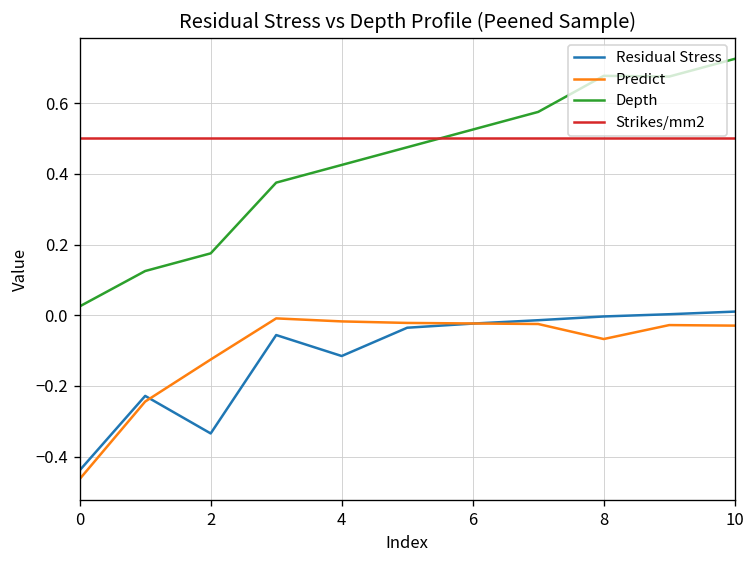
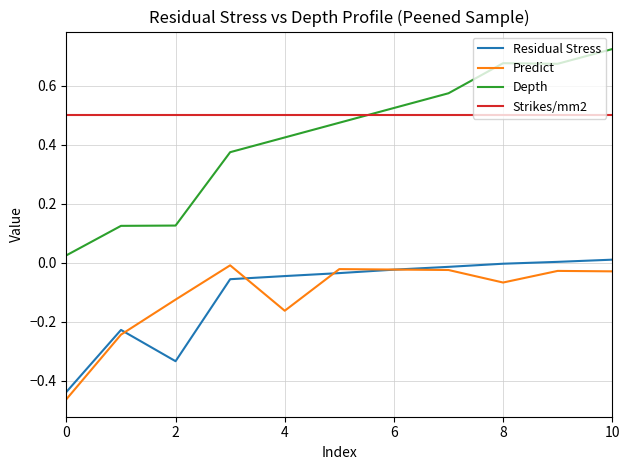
  {
    "Residual Stress": {
      "0": -0.44,
      "2": -0.33,
-     "4": -0.12,
+     "4": -0.05,
      "8": 0.00,
      "10": 0.01
    },
    "Predict": {
      "0": -0.46,
      "2": -0.13,
-     "4": -0.02,
+     "4": -0.16,
      "8": -0.07,
      "10": -0.03
    },
    "Depth": {
      "0": 0.03,
-     "2": 0.18,
+     "2": 0.13,
      "4": 0.43,
      "6": 0.53,
      "10": 0.73
    },
    "Strikes/mm2": {
      "0": 0.50,
      "2": 0.50,
      "4": 0.50,
      "6": 0.50,
      "10": 0.50
    }
  }
